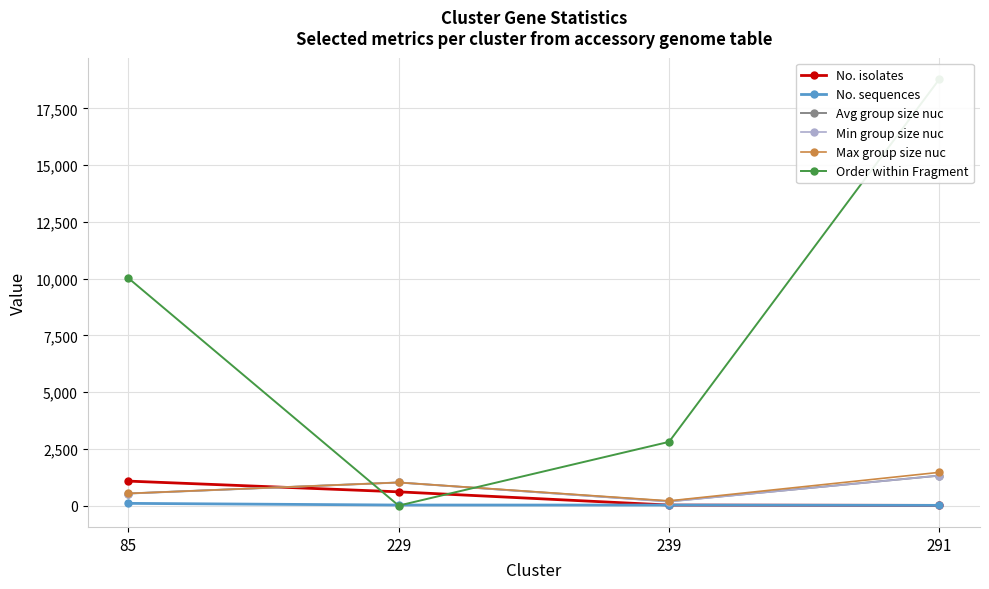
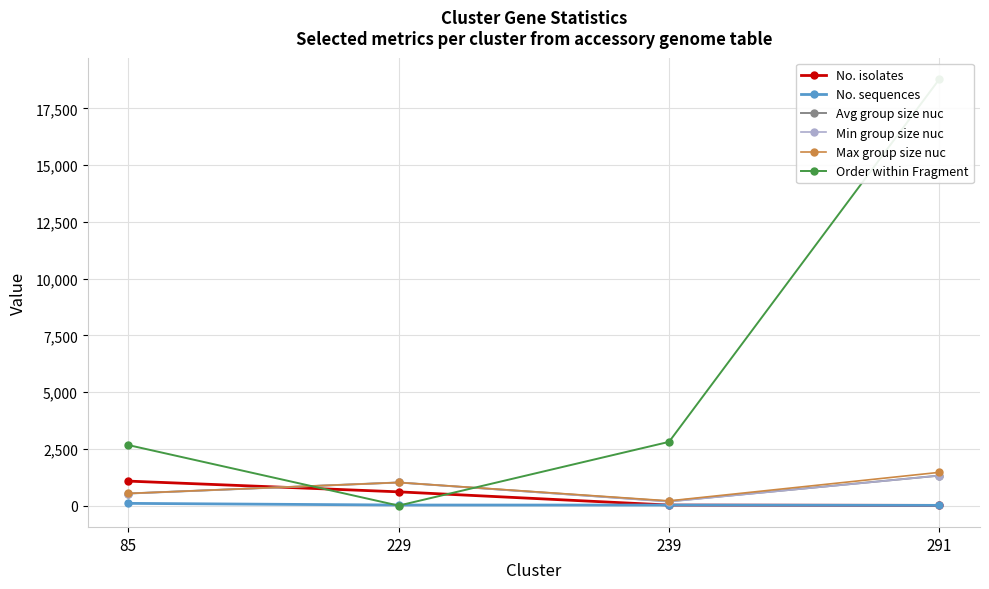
  {
    "No. isolates": {
      "85": "1,100",
      "229": "600"
    },
    "No. sequences": {
      "85": "100"
    },
    "Max group size nuc": {
      "291": "1,500"
    },
    "Order within Fragment": {
-     "85": "10,000",
+     "85": "2,700",
      "239": "2,800"
    }
  }
